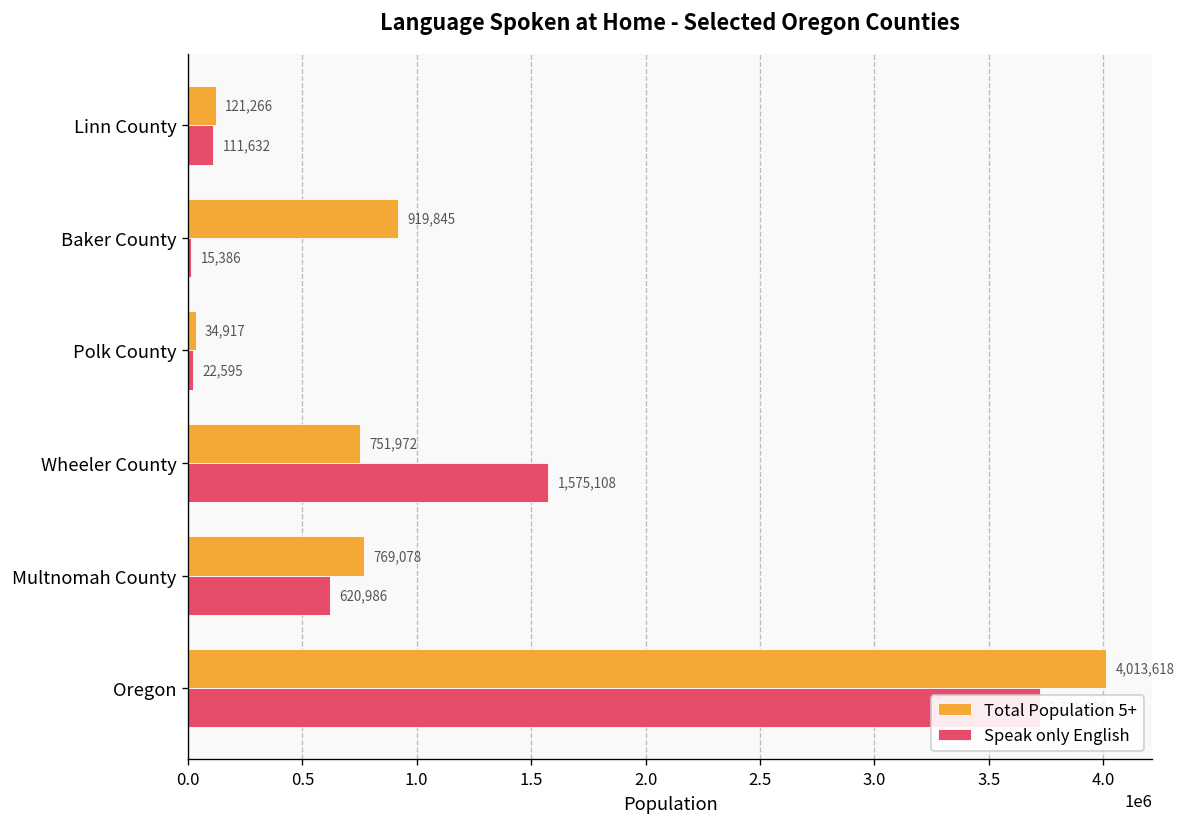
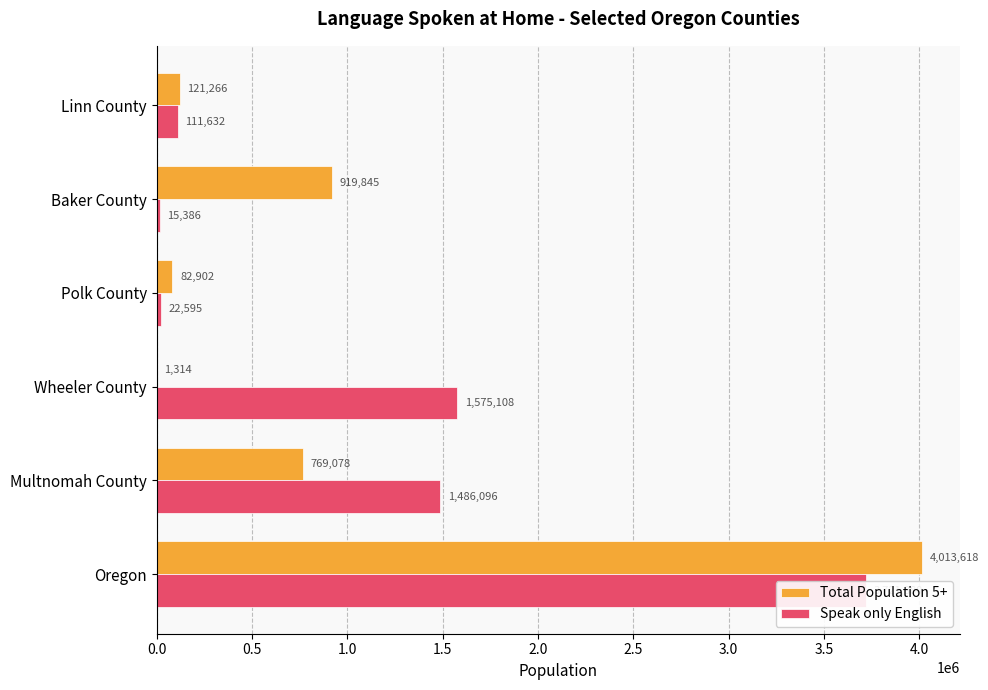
  {
    "Total Population 5+": {
      "Linn County": "121,266",
      "Baker County": "919,845",
-     "Polk County": "34,917",
-     "Wheeler County": "751,972",
+     "Polk County": "82,902",
+     "Wheeler County": "1,314",
      "Multnomah County": "769,078",
      "Oregon": "4,013,618"
    },
    "Speak only English": {
      "Linn County": "111,632",
      "Baker County": "15,386",
      "Polk County": "22,595",
      "Wheeler County": "1,575,108",
-     "Multnomah County": "620,986"
+     "Multnomah County": "1,486,096"
    }
  }
